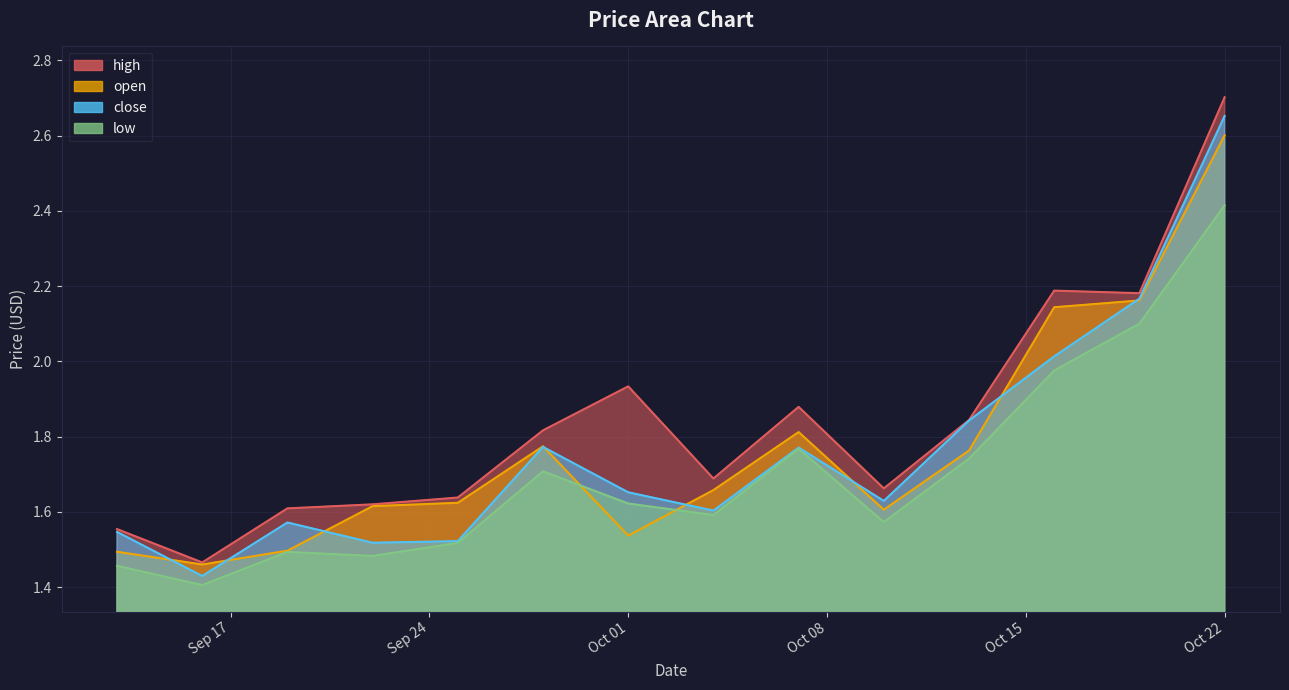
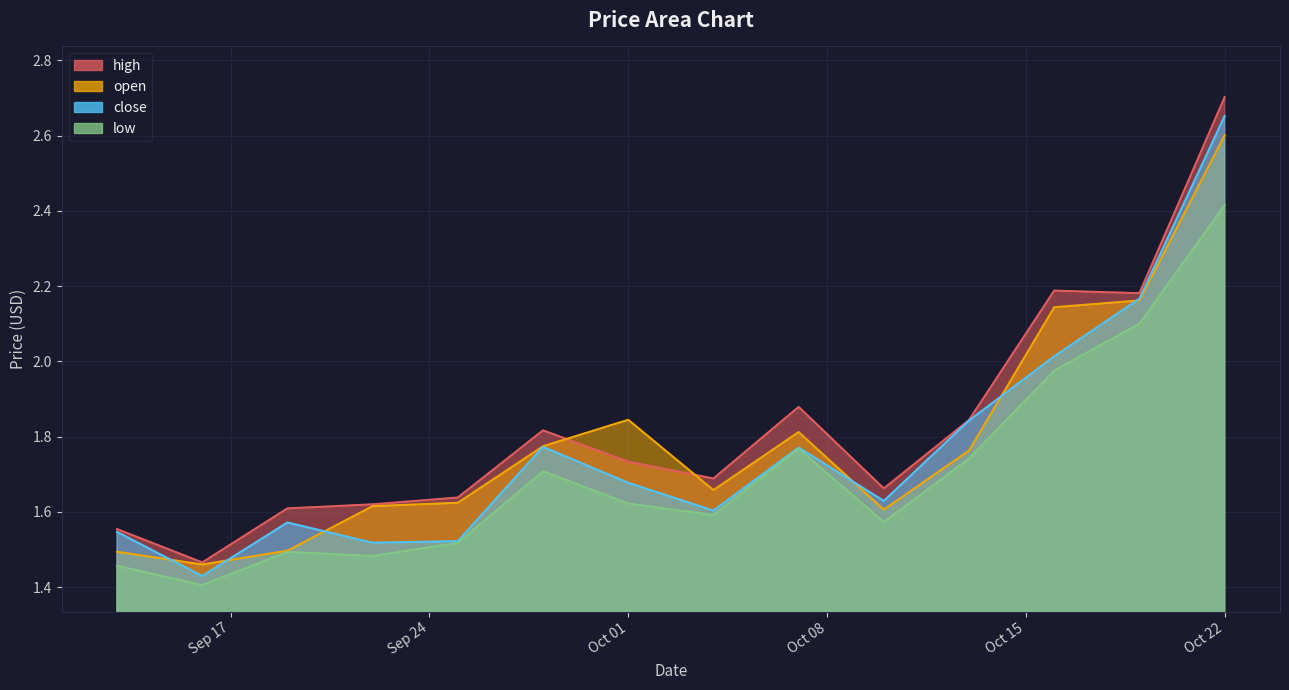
  {
    "high": {
-     "Oct 01": 1.93,
+     "Oct 01": 1.73,
      "Oct 22": 2.70
    },
    "open": {
-     "Oct 01": 1.54,
+     "Oct 01": 1.84,
      "Oct 22": 2.60
    },
    "close": {
-     "Oct 01": 1.65,
+     "Oct 01": 1.68,
      "Oct 22": 2.65
    },
    "low": {
      "Oct 01": 1.62,
      "Oct 22": 2.41
    }
  }
